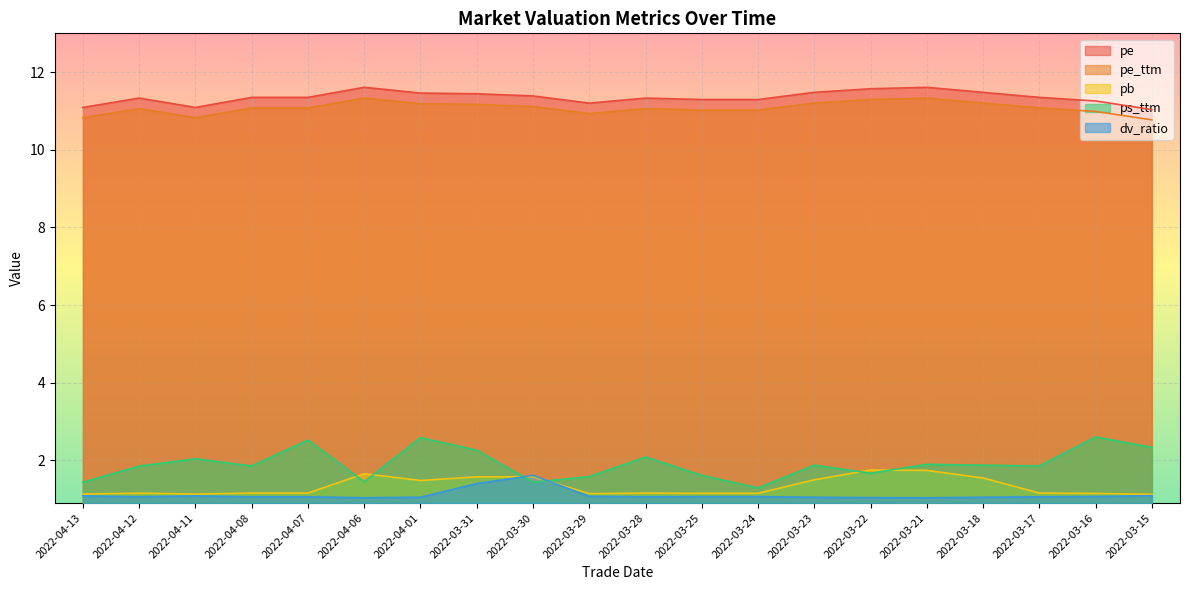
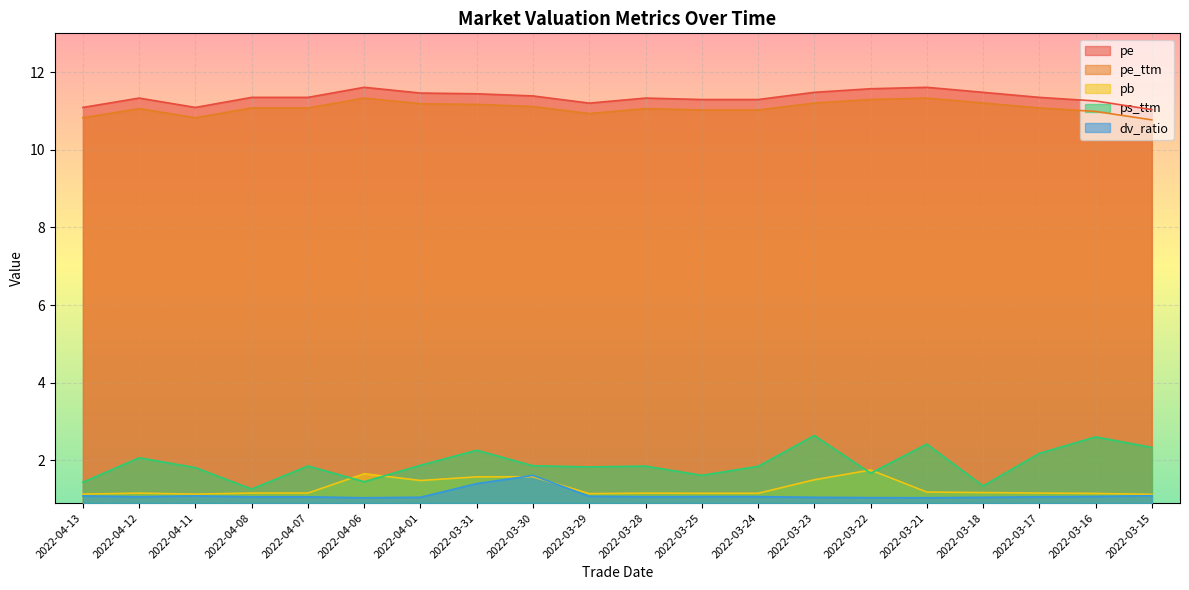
  {
    "pb": {
      "2022-04-12": 1.2,
      "2022-04-08": 1.2,
      "2022-04-07": 1.2,
      "2022-04-06": 1.7,
      "2022-04-01": 1.5,
      "2022-03-31": 1.6,
      "2022-03-29": 1.1,
      "2022-03-28": 1.2,
      "2022-03-25": 1.2,
      "2022-03-24": 1.2,
      "2022-03-23": 1.5,
      "2022-03-22": 1.8,
-     "2022-03-21": 1.7,
-     "2022-03-18": 1.5,
+     "2022-03-21": 1.2,
+     "2022-03-18": 1.2,
      "2022-03-17": 1.2,
      "2022-03-16": 1.1
    },
    "ps_ttm": {
      "2022-04-13": 1.4,
-     "2022-04-12": 1.9,
-     "2022-04-11": 2.0,
-     "2022-04-08": 1.9,
-     "2022-04-07": 2.5,
+     "2022-04-12": 2.1,
+     "2022-04-11": 1.8,
+     "2022-04-08": 1.3,
+     "2022-04-07": 1.9,
      "2022-04-06": 1.5,
-     "2022-04-01": 2.6,
+     "2022-04-01": 1.9,
      "2022-03-31": 2.3,
-     "2022-03-30": 1.4,
-     "2022-03-29": 1.6,
-     "2022-03-28": 2.1,
+     "2022-03-30": 1.9,
+     "2022-03-29": 1.8,
+     "2022-03-28": 1.9,
      "2022-03-25": 1.6,
-     "2022-03-24": 1.3,
-     "2022-03-23": 1.9,
+     "2022-03-24": 1.8,
+     "2022-03-23": 2.6,
      "2022-03-22": 1.7,
-     "2022-03-21": 1.9,
-     "2022-03-18": 1.9,
-     "2022-03-17": 1.9,
+     "2022-03-21": 2.4,
+     "2022-03-18": 1.3,
+     "2022-03-17": 2.2,
      "2022-03-16": 2.6,
      "2022-03-15": 2.3
    },
    "dv_ratio": {
      "2022-04-12": 1.1,
      "2022-04-08": 1.1,
      "2022-04-07": 1.1,
      "2022-04-06": 1.0,
      "2022-04-01": 1.1,
      "2022-03-31": 1.4,
      "2022-03-29": 1.1,
      "2022-03-28": 1.1,
      "2022-03-25": 1.1,
      "2022-03-24": 1.1,
      "2022-03-23": 1.0,
      "2022-03-22": 1.0,
      "2022-03-21": 1.0,
      "2022-03-18": 1.0,
      "2022-03-17": 1.1,
      "2022-03-16": 1.1
    }
  }
